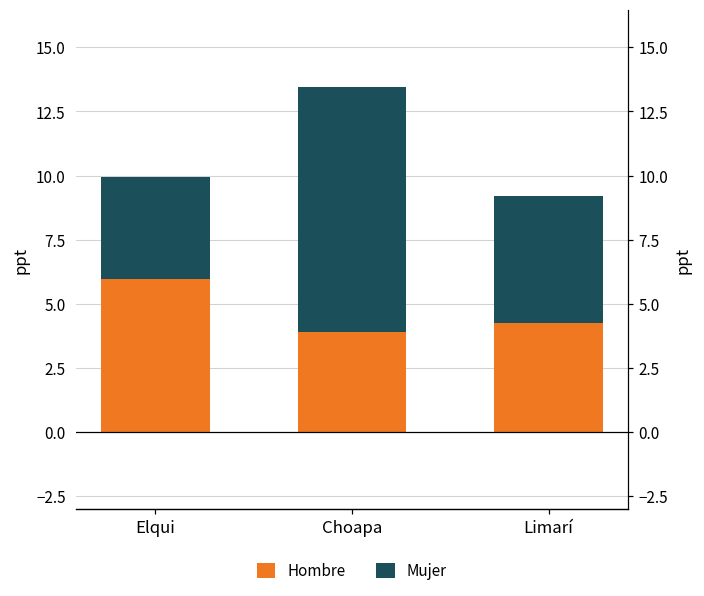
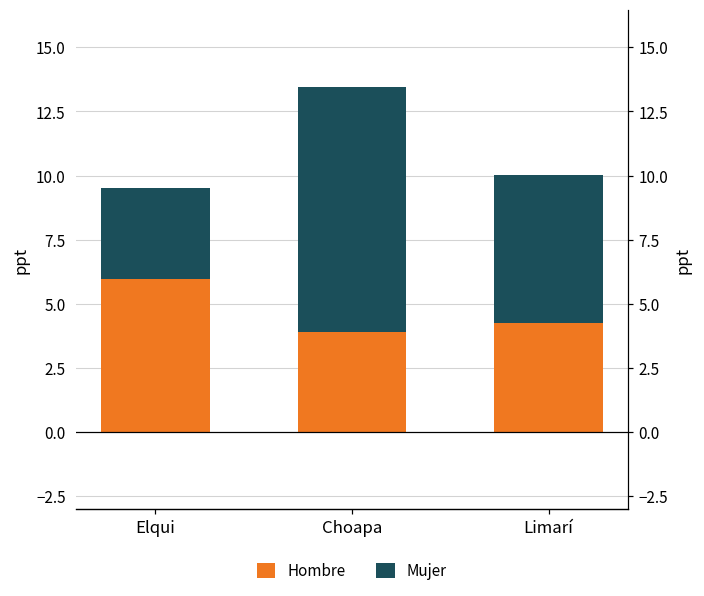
  {
    "Hombre": {
      "Elqui": 6.0,
      "Choapa": 3.9,
      "Limarí": 4.3
    },
    "Mujer": {
-     "Elqui": 4.0,
+     "Elqui": 3.6,
      "Choapa": 9.5,
-     "Limarí": 5.0
+     "Limarí": 5.8
    }
  }
